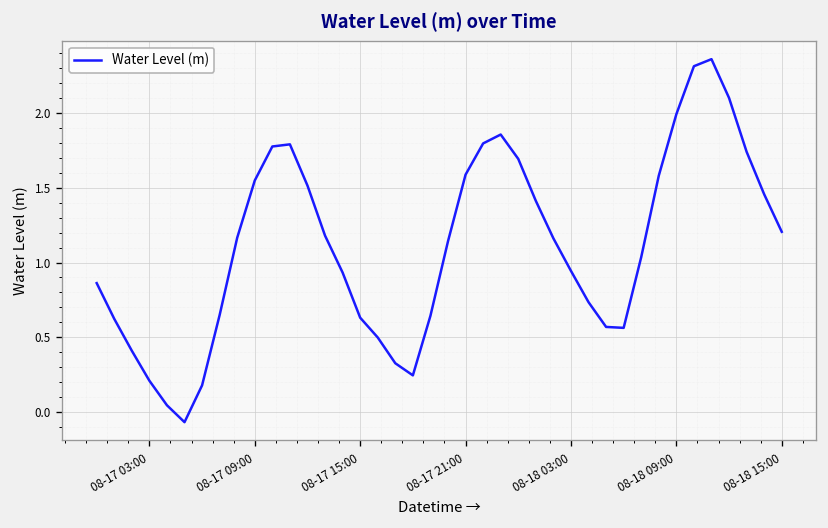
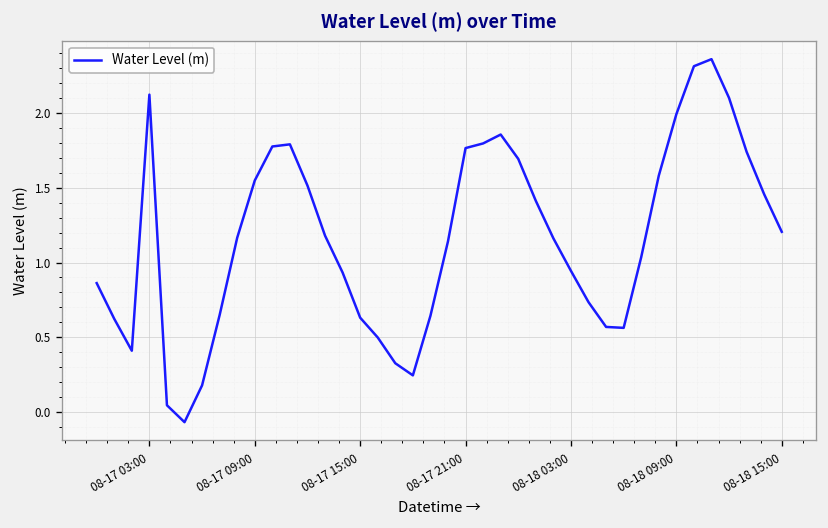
  {
-   "08-17 03:00": 0.21,
+   "08-17 03:00": 2.12,
    "08-17 09:00": 1.55,
    "08-17 15:00": 0.63,
-   "08-17 21:00": 1.59,
+   "08-17 21:00": 1.77,
    "08-18 03:00": 0.94,
    "08-18 09:00": 1.99,
    "08-18 15:00": 1.21
  }
